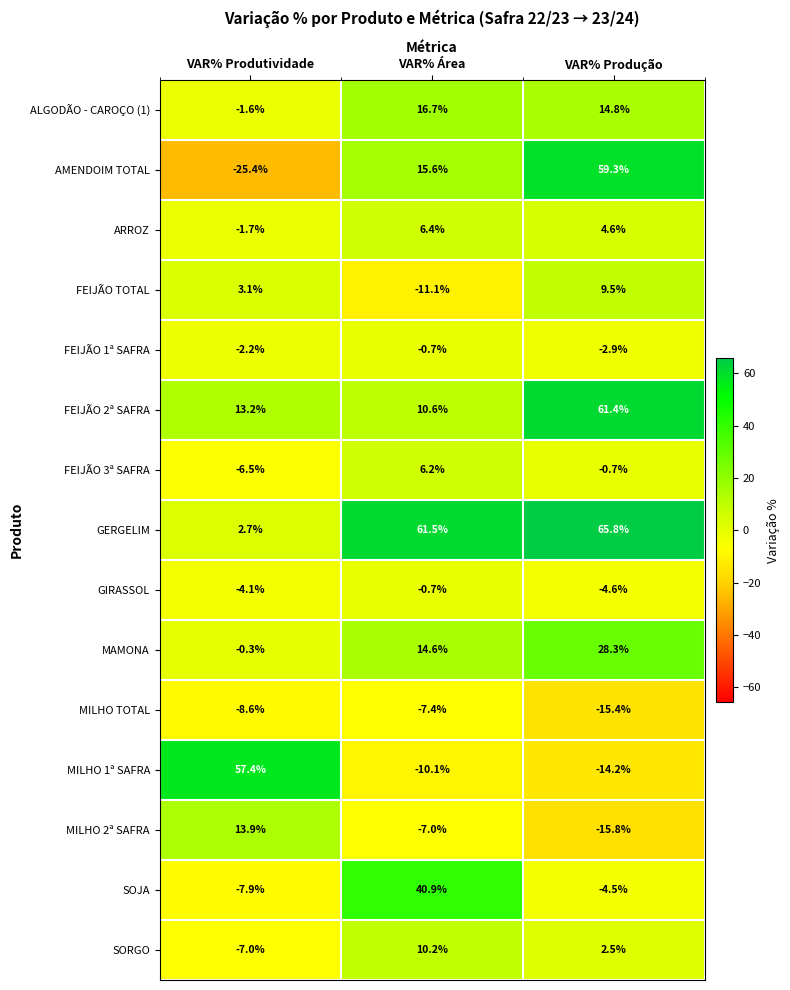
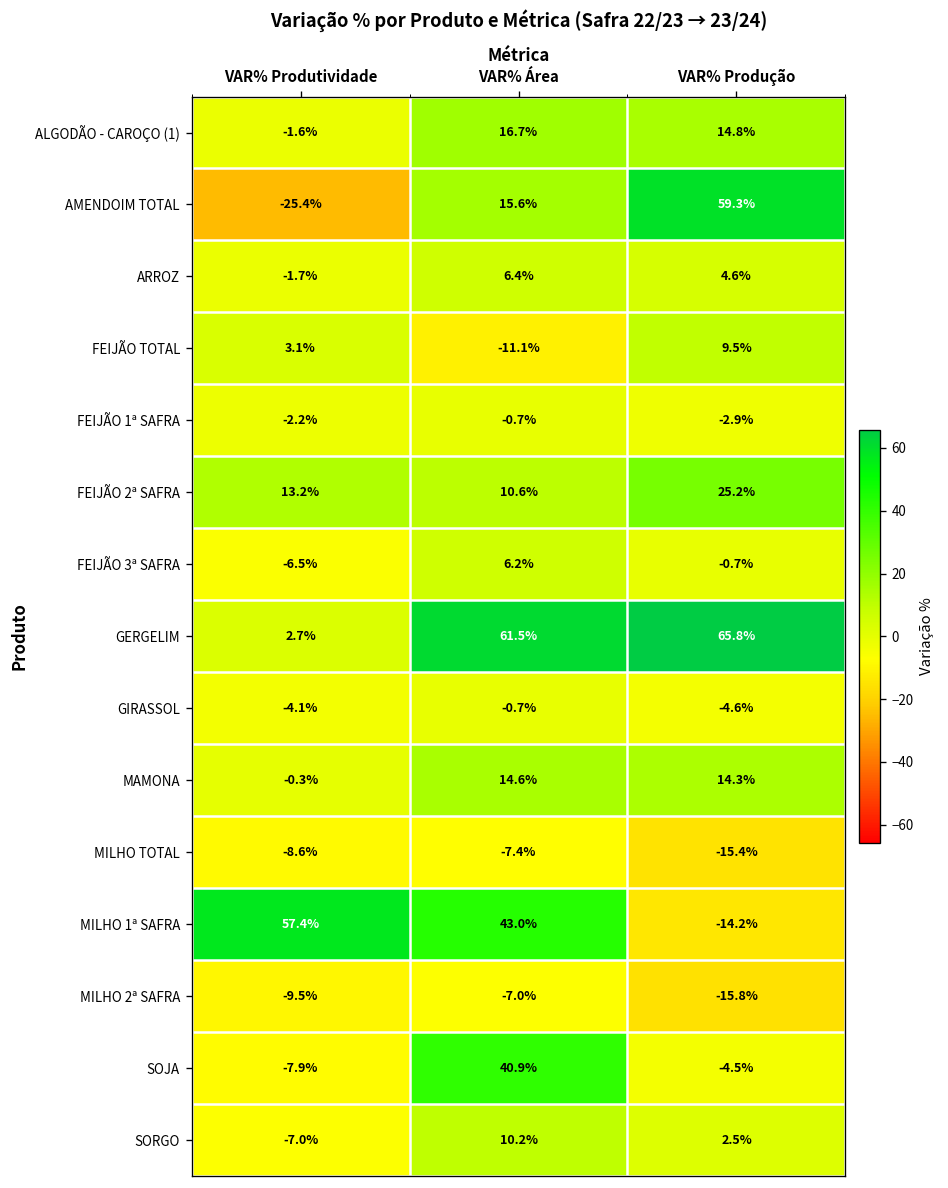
  {
    "ALGODÃO - CAROÇO (1)": {
      "VAR% Produtividade": "-1.6%",
      "VAR% Área": "16.7%",
      "VAR% Produção": "14.8%"
    },
    "AMENDOIM TOTAL": {
      "VAR% Produtividade": "-25.4%",
      "VAR% Área": "15.6%",
      "VAR% Produção": "59.3%"
    },
    "ARROZ": {
      "VAR% Produtividade": "-1.7%",
      "VAR% Área": "6.4%",
      "VAR% Produção": "4.6%"
    },
    "FEIJÃO TOTAL": {
      "VAR% Produtividade": "3.1%",
      "VAR% Área": "-11.1%",
      "VAR% Produção": "9.5%"
    },
    "FEIJÃO 1ª SAFRA": {
      "VAR% Produtividade": "-2.2%",
      "VAR% Área": "-0.7%",
      "VAR% Produção": "-2.9%"
    },
    "FEIJÃO 2ª SAFRA": {
      "VAR% Produtividade": "13.2%",
      "VAR% Área": "10.6%",
-     "VAR% Produção": "61.4%"
+     "VAR% Produção": "25.2%"
    },
    "FEIJÃO 3ª SAFRA": {
      "VAR% Produtividade": "-6.5%",
      "VAR% Área": "6.2%",
      "VAR% Produção": "-0.7%"
    },
    "GERGELIM": {
      "VAR% Produtividade": "2.7%",
      "VAR% Área": "61.5%",
      "VAR% Produção": "65.8%"
    },
    "GIRASSOL": {
      "VAR% Produtividade": "-4.1%",
      "VAR% Área": "-0.7%",
      "VAR% Produção": "-4.6%"
    },
    "MAMONA": {
      "VAR% Produtividade": "-0.3%",
      "VAR% Área": "14.6%",
-     "VAR% Produção": "28.3%"
+     "VAR% Produção": "14.3%"
    },
    "MILHO TOTAL": {
      "VAR% Produtividade": "-8.6%",
      "VAR% Área": "-7.4%",
      "VAR% Produção": "-15.4%"
    },
    "MILHO 1ª SAFRA": {
      "VAR% Produtividade": "57.4%",
-     "VAR% Área": "-10.1%",
+     "VAR% Área": "43.0%",
      "VAR% Produção": "-14.2%"
    },
    "MILHO 2ª SAFRA": {
-     "VAR% Produtividade": "13.9%",
+     "VAR% Produtividade": "-9.5%",
      "VAR% Área": "-7.0%",
      "VAR% Produção": "-15.8%"
    },
    "SOJA": {
      "VAR% Produtividade": "-7.9%",
      "VAR% Área": "40.9%",
      "VAR% Produção": "-4.5%"
    },
    "SORGO": {
      "VAR% Produtividade": "-7.0%",
      "VAR% Área": "10.2%",
      "VAR% Produção": "2.5%"
    }
  }
